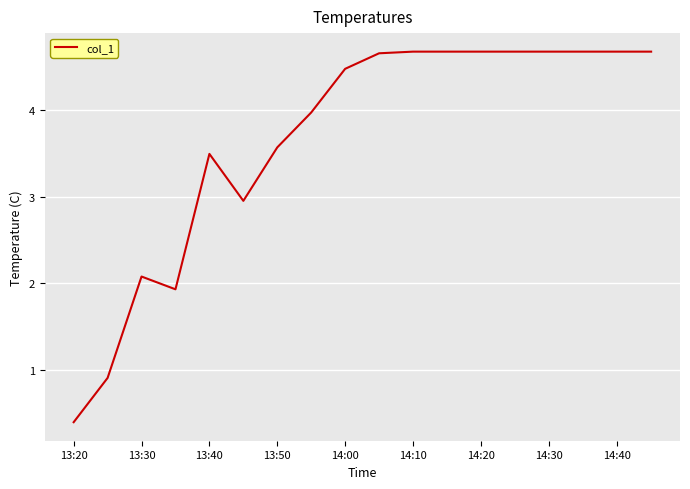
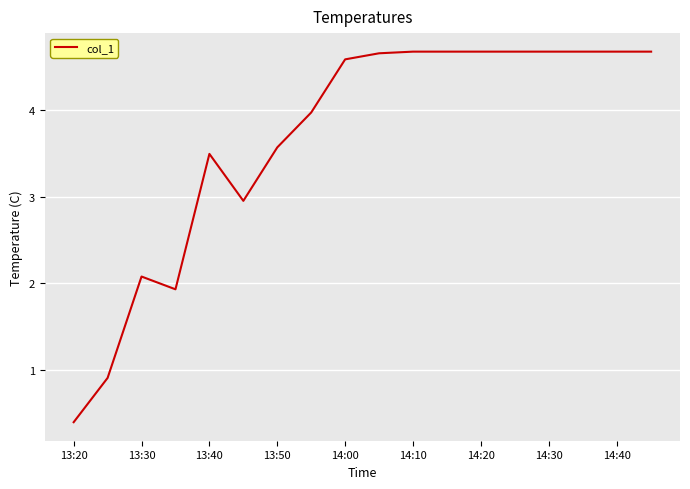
  {
    "13:20": 0.4,
    "13:30": 2.1,
    "13:40": 3.5,
    "13:50": 3.6,
-   "14:00": 4.5,
+   "14:00": 4.6,
    "14:10": 4.7,
    "14:20": 4.7,
    "14:30": 4.7,
    "14:40": 4.7
  }
